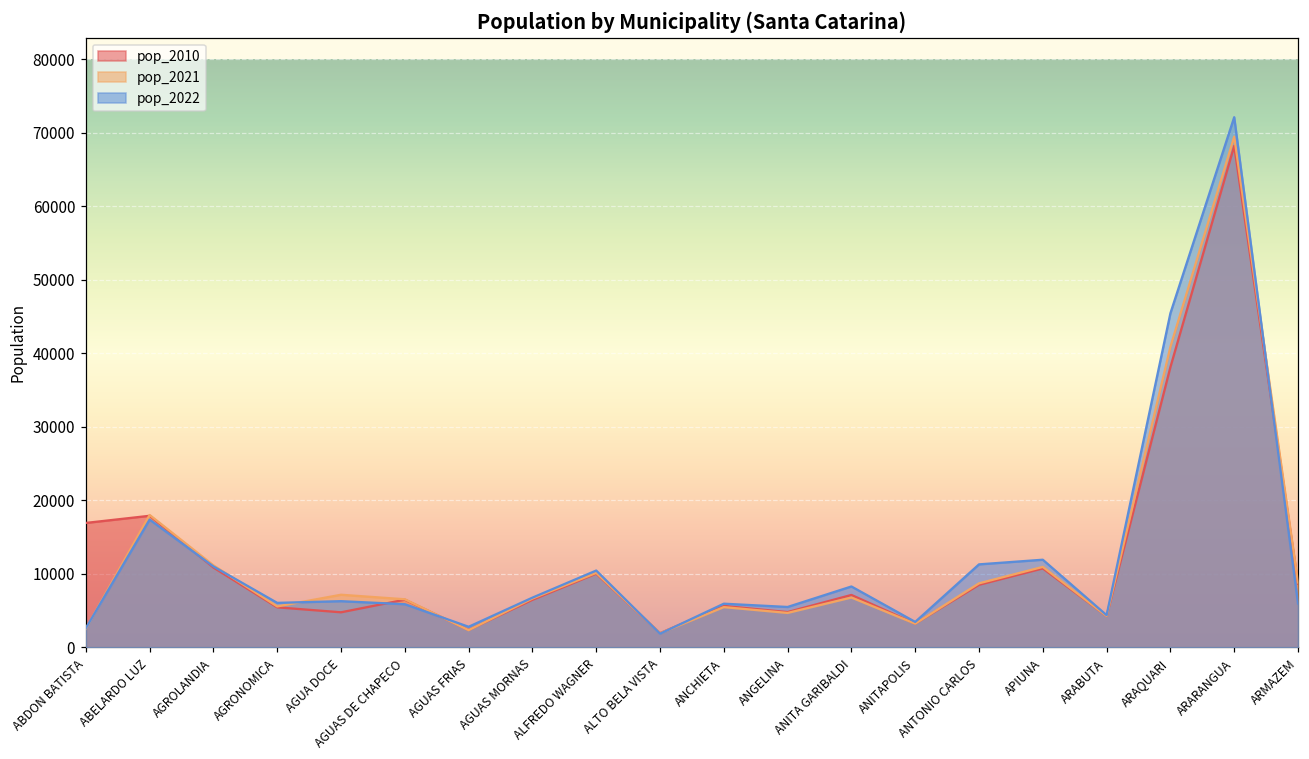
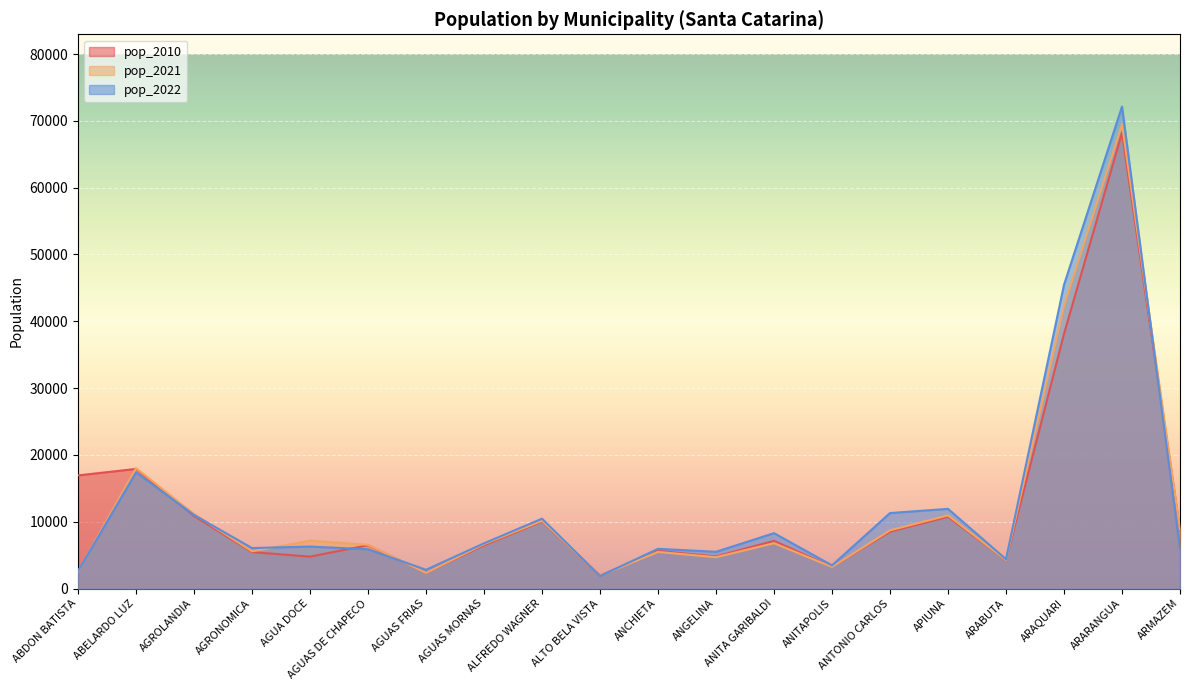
  {
    "pop_2010": {
      "ABDON BATISTA": 17000,
      "AGUA DOCE": 5000,
      "ARAQUARI": 38000,
      "ARARANGUA": 68000
    },
    "pop_2021": {
      "AGUA DOCE": 7000,
-     "ARAQUARI": 41000,
+     "ARAQUARI": 42000,
      "ARARANGUA": 69000
    },
    "pop_2022": {
      "ABELARDO LUZ": 17000,
      "AGRONOMICA": 6000,
      "AGUA DOCE": 6000,
      "AGUAS DE CHAPECO": 6000,
      "AGUAS FRIAS": 3000,
      "ANGELINA": 5000,
      "ANITA GARIBALDI": 8000,
      "ANTONIO CARLOS": 11000,
      "APIUNA": 12000,
      "ARAQUARI": 45000,
      "ARARANGUA": 72000,
      "ARMAZEM": 6000
    }
  }
